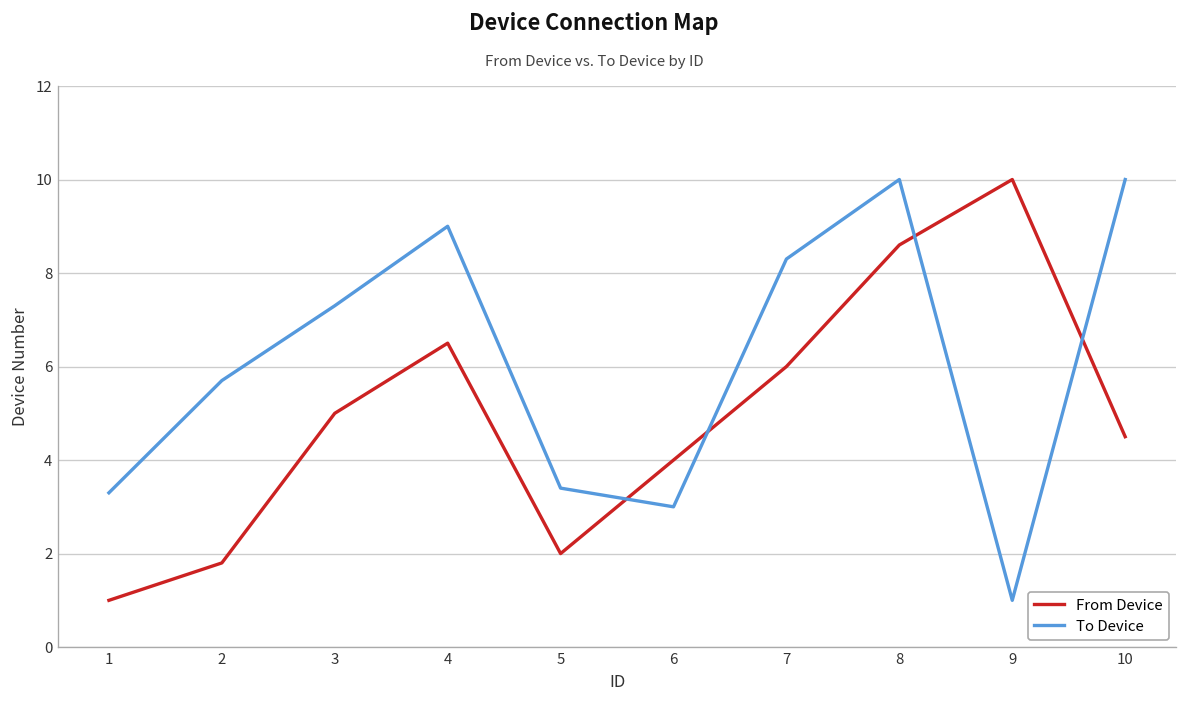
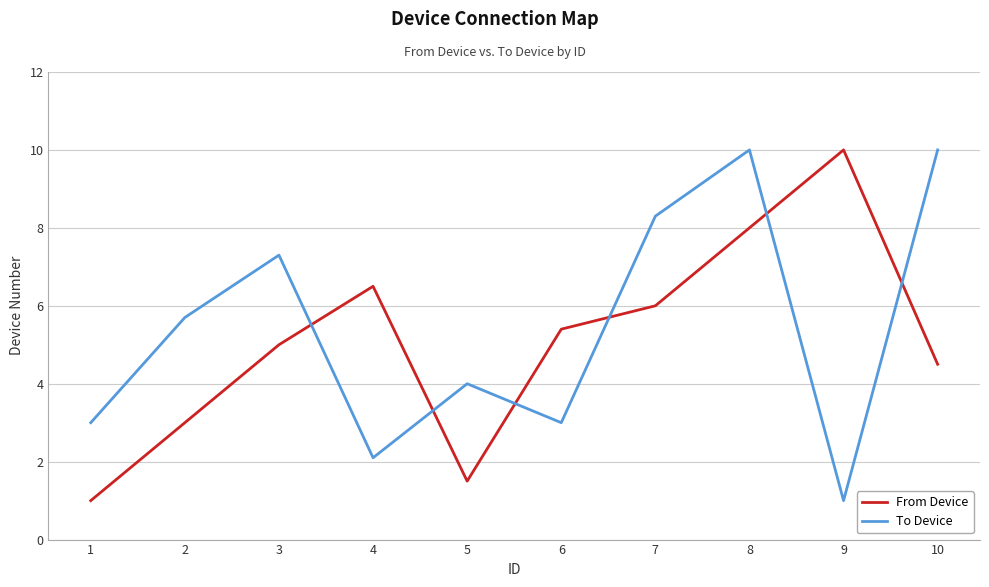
  {
    "From Device": {
      "1": 1.0,
-     "2": 1.8,
+     "2": 3.0,
      "3": 5.0,
      "4": 6.5,
-     "5": 2.0,
-     "6": 4.0,
+     "5": 1.5,
+     "6": 5.4,
      "7": 6.0,
-     "8": 8.6,
+     "8": 8.0,
      "9": 10.0,
      "10": 4.5
    },
    "To Device": {
-     "1": 3.3,
+     "1": 3.0,
      "2": 5.7,
      "3": 7.3,
-     "4": 9.0,
-     "5": 3.4,
+     "4": 2.1,
+     "5": 4.0,
      "6": 3.0,
      "7": 8.3,
      "8": 10.0,
      "9": 1.0,
      "10": 10.0
    }
  }
